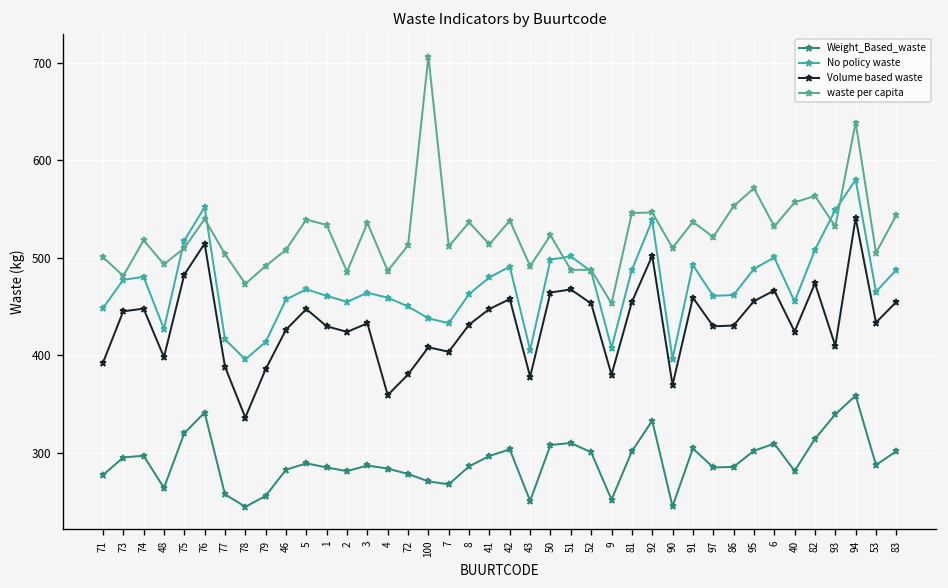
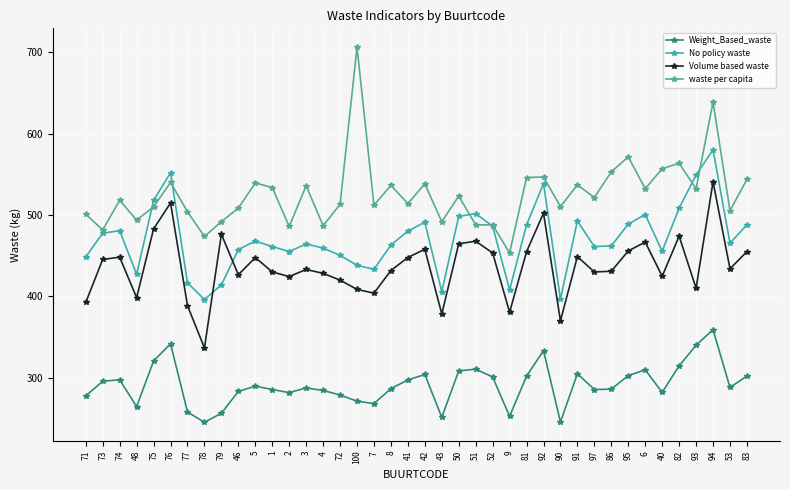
  {
    "Volume based waste": {
      "71": 390,
      "73": 450,
      "74": 450,
      "48": 400,
      "75": 480,
      "76": 510,
      "77": 390,
      "78": 340,
-     "79": 390,
+     "79": 480,
      "46": 430,
      "5": 450,
      "1": 430,
      "2": 420,
      "3": 430,
-     "4": 360,
-     "72": 380,
+     "4": 430,
+     "72": 420,
      "100": 410,
      "7": 400,
      "8": 430,
      "41": 450,
      "42": 460,
      "43": 380,
      "50": 460,
      "51": 470,
      "52": 450,
      "9": 380,
      "81": 450,
      "92": 500,
      "90": 370,
-     "91": 460,
+     "91": 450,
      "97": 430,
      "86": 430,
      "95": 460,
      "6": 470,
      "40": 420,
      "82": 470,
      "93": 410,
      "94": 540,
      "53": 430,
      "83": 450
    }
  }
